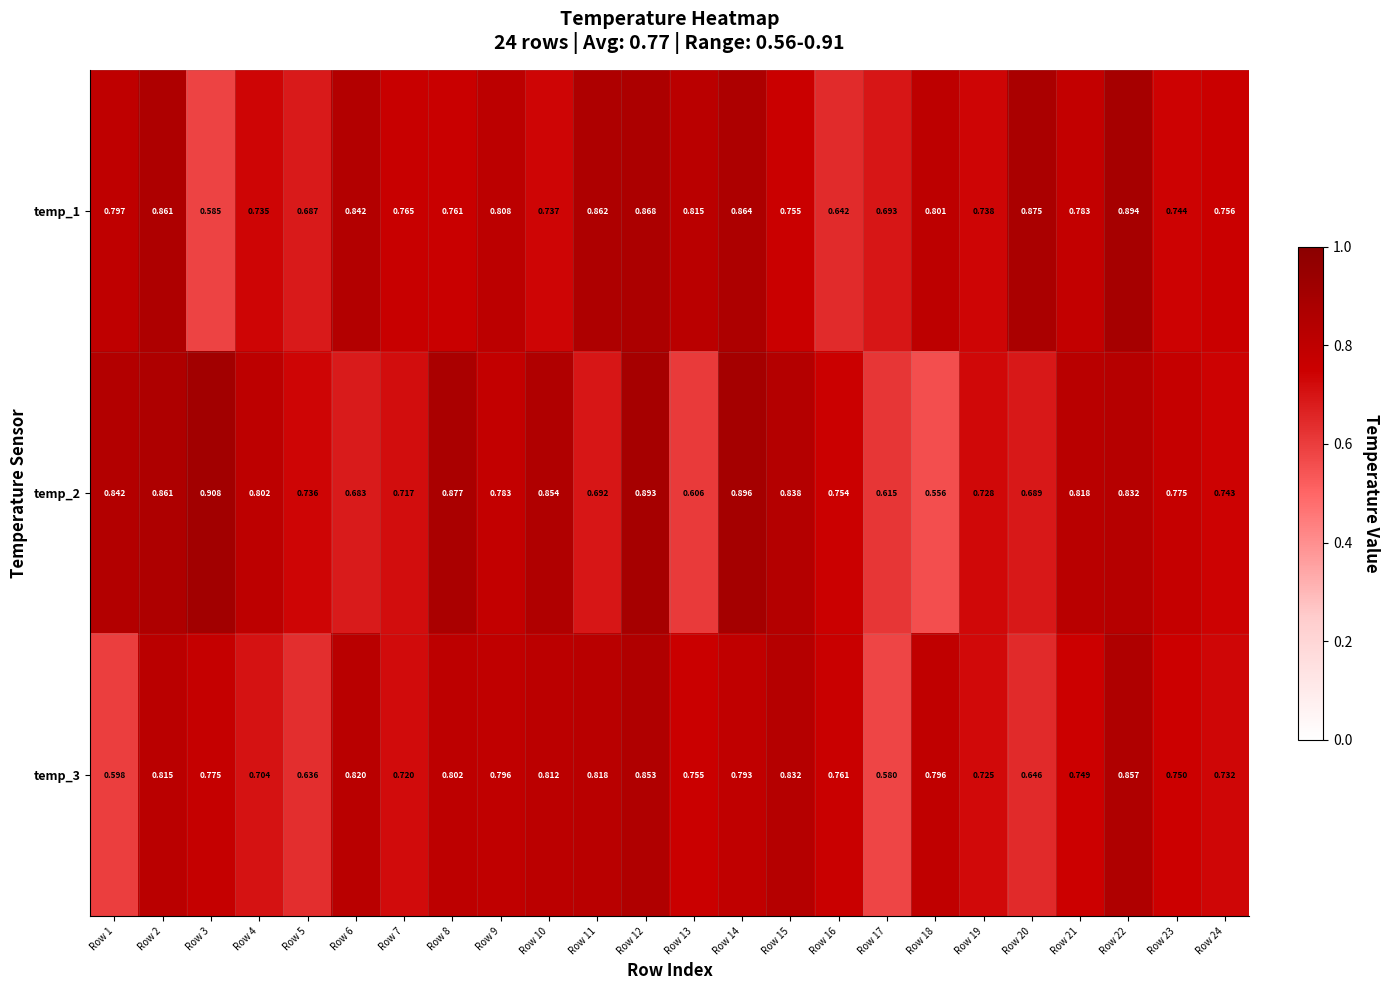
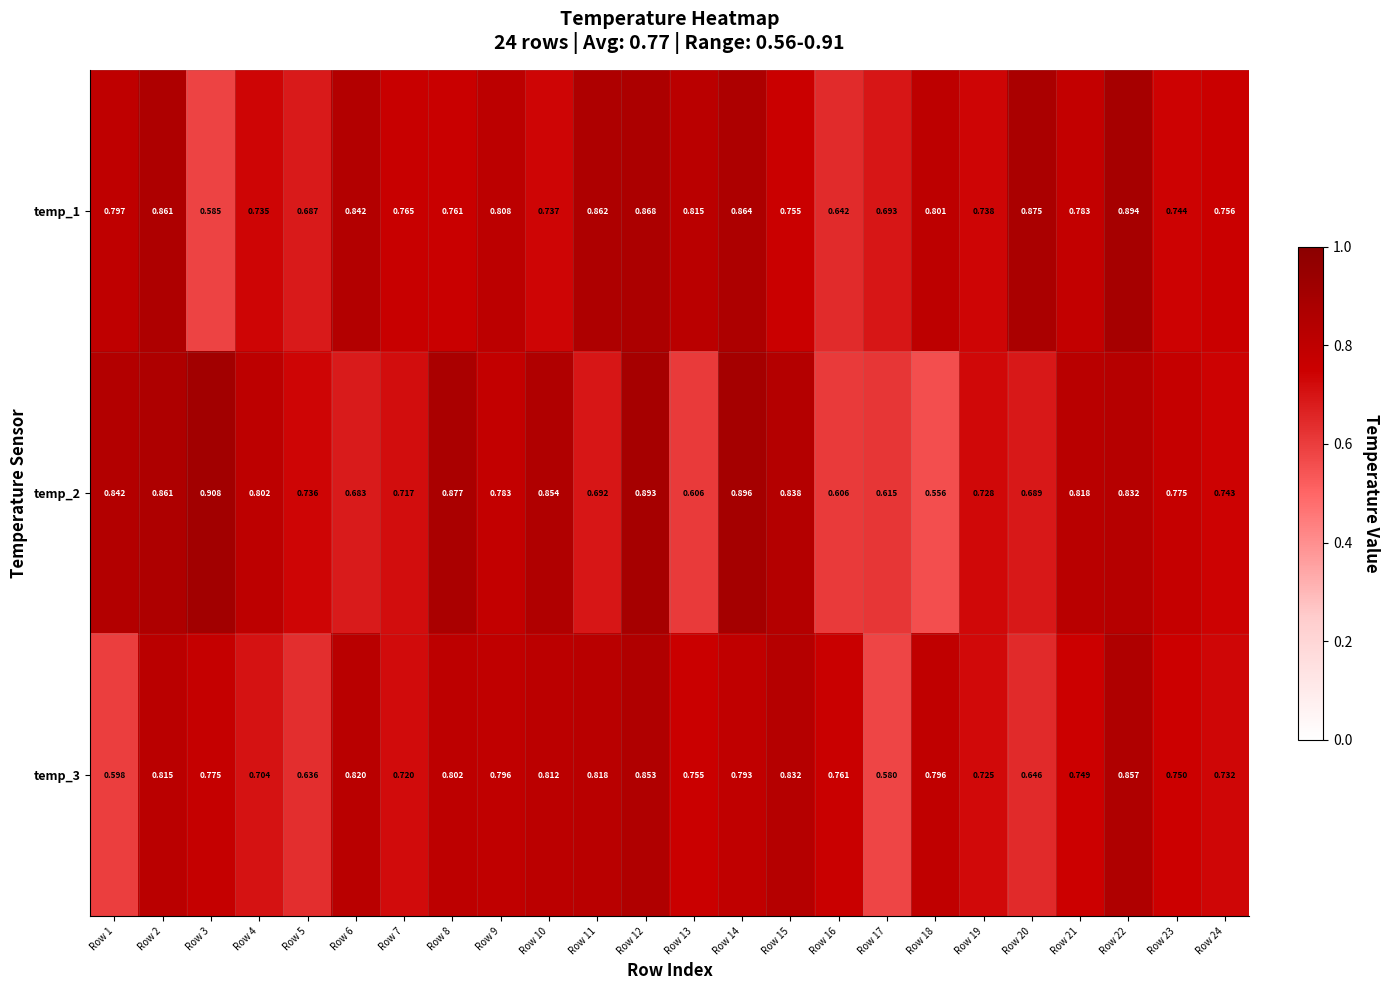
  {
    "temp_1": {
      "Row 1": 0.797,
      "Row 2": 0.861,
      "Row 3": 0.585,
      "Row 4": 0.735,
      "Row 5": 0.687,
      "Row 6": 0.842,
      "Row 7": 0.765,
      "Row 8": 0.761,
      "Row 9": 0.808,
      "Row 10": 0.737,
      "Row 11": 0.862,
      "Row 12": 0.868,
      "Row 13": 0.815,
      "Row 14": 0.864,
      "Row 15": 0.755,
      "Row 16": 0.642,
      "Row 17": 0.693,
      "Row 18": 0.801,
      "Row 19": 0.738,
      "Row 20": 0.875,
      "Row 21": 0.783,
      "Row 22": 0.894,
      "Row 23": 0.744,
      "Row 24": 0.756
    },
    "temp_2": {
      "Row 1": 0.842,
      "Row 2": 0.861,
      "Row 3": 0.908,
      "Row 4": 0.802,
      "Row 5": 0.736,
      "Row 6": 0.683,
      "Row 7": 0.717,
      "Row 8": 0.877,
      "Row 9": 0.783,
      "Row 10": 0.854,
      "Row 11": 0.692,
      "Row 12": 0.893,
      "Row 13": 0.606,
      "Row 14": 0.896,
      "Row 15": 0.838,
-     "Row 16": 0.754,
+     "Row 16": 0.606,
      "Row 17": 0.615,
      "Row 18": 0.556,
      "Row 19": 0.728,
      "Row 20": 0.689,
      "Row 21": 0.818,
      "Row 22": 0.832,
      "Row 23": 0.775,
      "Row 24": 0.743
    },
    "temp_3": {
      "Row 1": 0.598,
      "Row 2": 0.815,
      "Row 3": 0.775,
      "Row 4": 0.704,
      "Row 5": 0.636,
      "Row 6": 0.820,
      "Row 7": 0.720,
      "Row 8": 0.802,
      "Row 9": 0.796,
      "Row 10": 0.812,
      "Row 11": 0.818,
      "Row 12": 0.853,
      "Row 13": 0.755,
      "Row 14": 0.793,
      "Row 15": 0.832,
      "Row 16": 0.761,
      "Row 17": 0.580,
      "Row 18": 0.796,
      "Row 19": 0.725,
      "Row 20": 0.646,
      "Row 21": 0.749,
      "Row 22": 0.857,
      "Row 23": 0.750,
      "Row 24": 0.732
    }
  }
